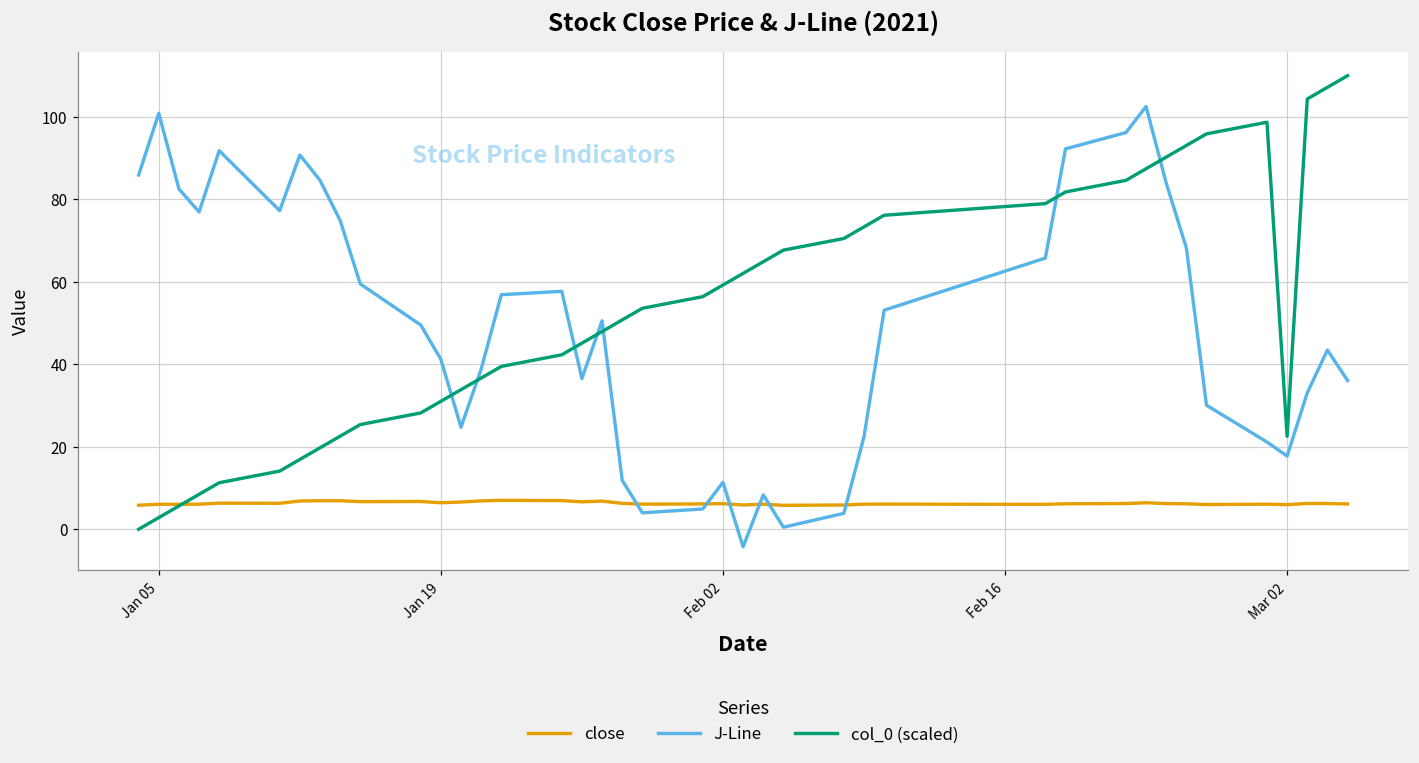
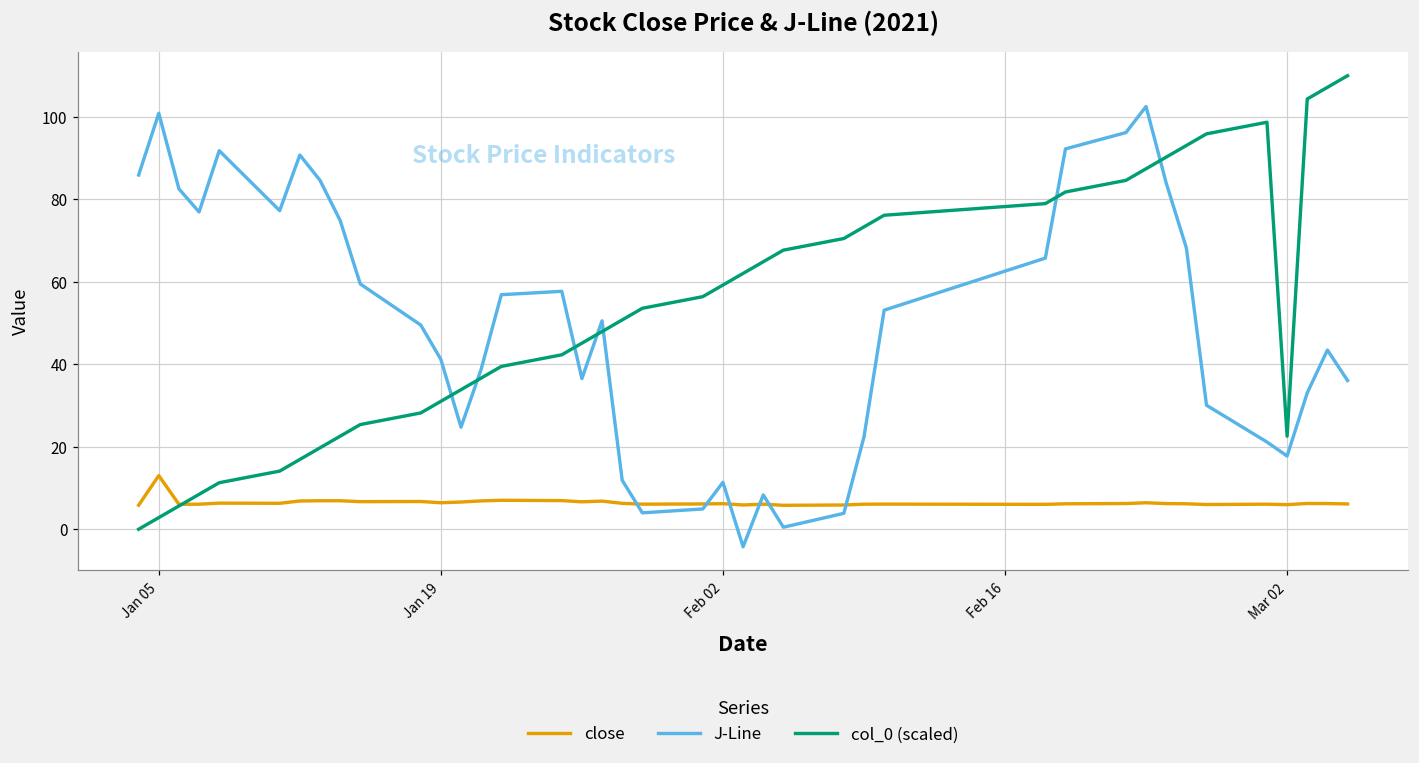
  {
    "close": {
-     "Jan 05": 6,
+     "Jan 05": 13,
      "Jan 19": 6,
      "Feb 02": 6,
      "Mar 02": 6
    },
    "J-Line": {
      "Jan 05": 101,
      "Jan 19": 41,
      "Feb 02": 11,
      "Mar 02": 18
    },
    "col_0 (scaled)": {
      "Jan 05": 3,
      "Jan 19": 31,
      "Feb 02": 59,
      "Mar 02": 23
    }
  }
